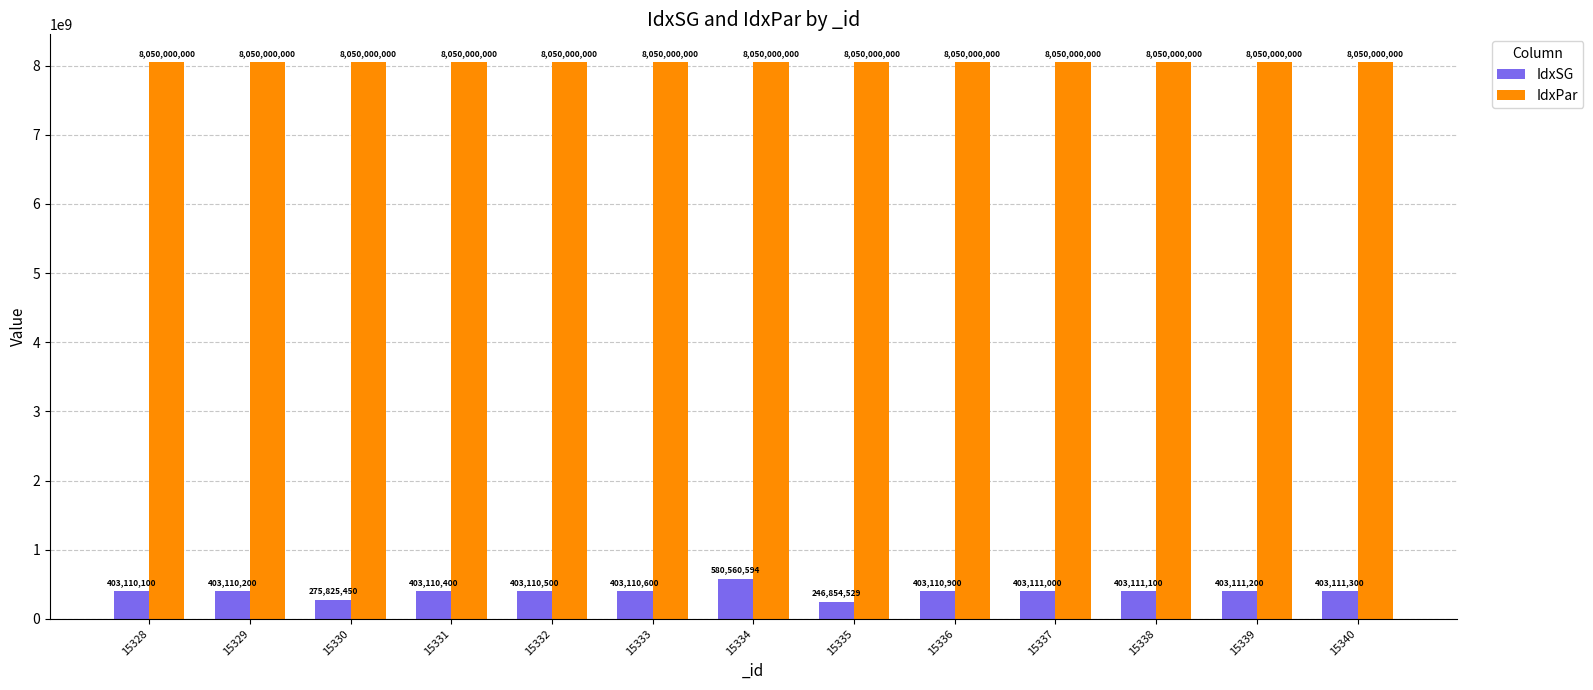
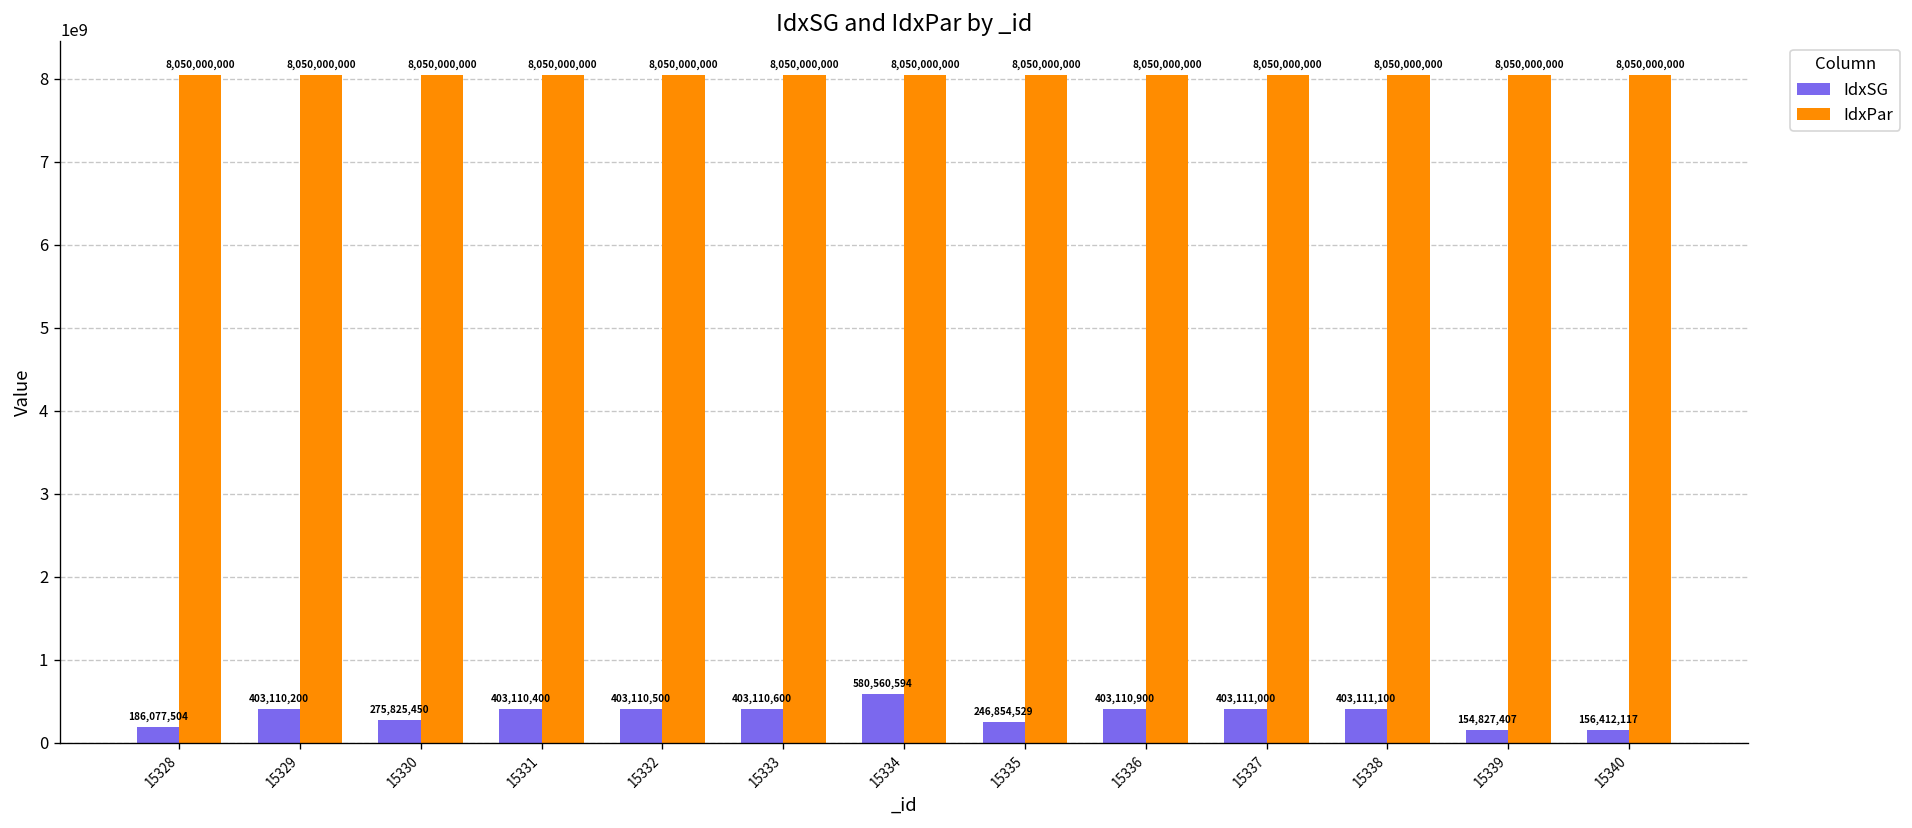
  {
    "IdxSG": {
-     "15328": "403,110,100",
+     "15328": "186,077,504",
      "15329": "403,110,200",
      "15330": "275,825,450",
      "15331": "403,110,400",
      "15332": "403,110,500",
      "15333": "403,110,600",
      "15334": "580,560,594",
      "15335": "246,854,529",
      "15336": "403,110,900",
      "15337": "403,111,000",
      "15338": "403,111,100",
-     "15339": "403,111,200",
-     "15340": "403,111,300"
+     "15339": "154,827,407",
+     "15340": "156,412,117"
    },
    "IdxPar": {
      "15328": "8,050,000,000",
      "15329": "8,050,000,000",
      "15330": "8,050,000,000",
      "15331": "8,050,000,000",
      "15332": "8,050,000,000",
      "15333": "8,050,000,000",
      "15334": "8,050,000,000",
      "15335": "8,050,000,000",
      "15336": "8,050,000,000",
      "15337": "8,050,000,000",
      "15338": "8,050,000,000",
      "15339": "8,050,000,000",
      "15340": "8,050,000,000"
    }
  }
